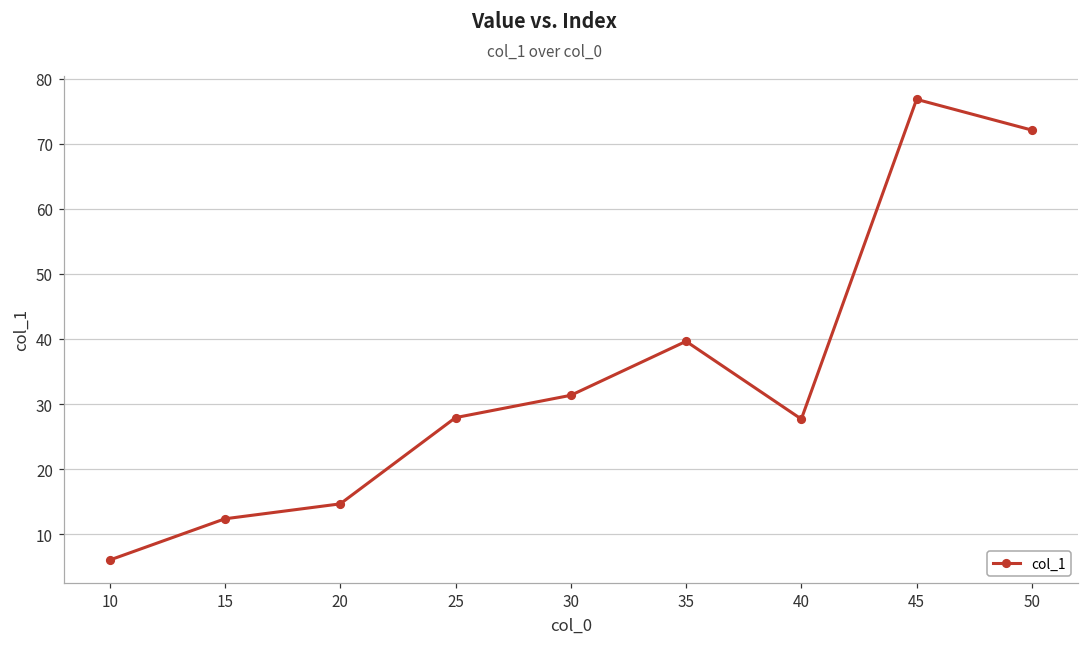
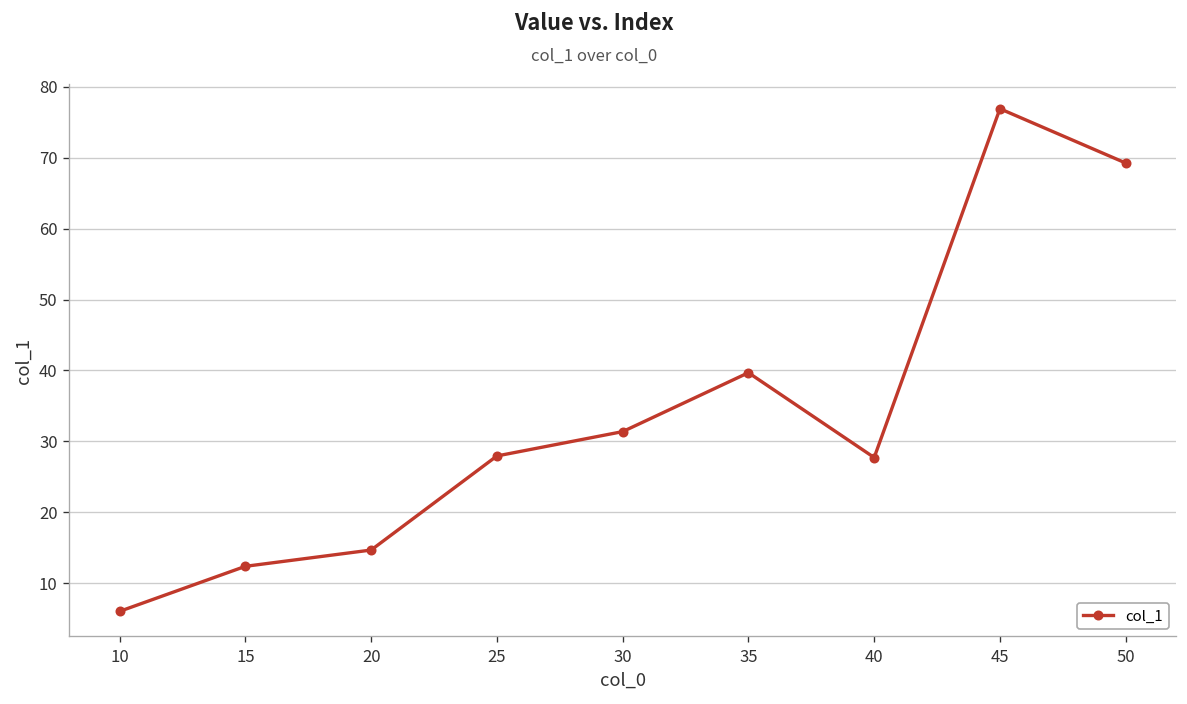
  {
    "10": 6,
    "15": 12,
    "20": 15,
    "25": 28,
    "30": 31,
    "35": 40,
    "40": 28,
    "45": 77,
-   "50": 72
+   "50": 69
  }
